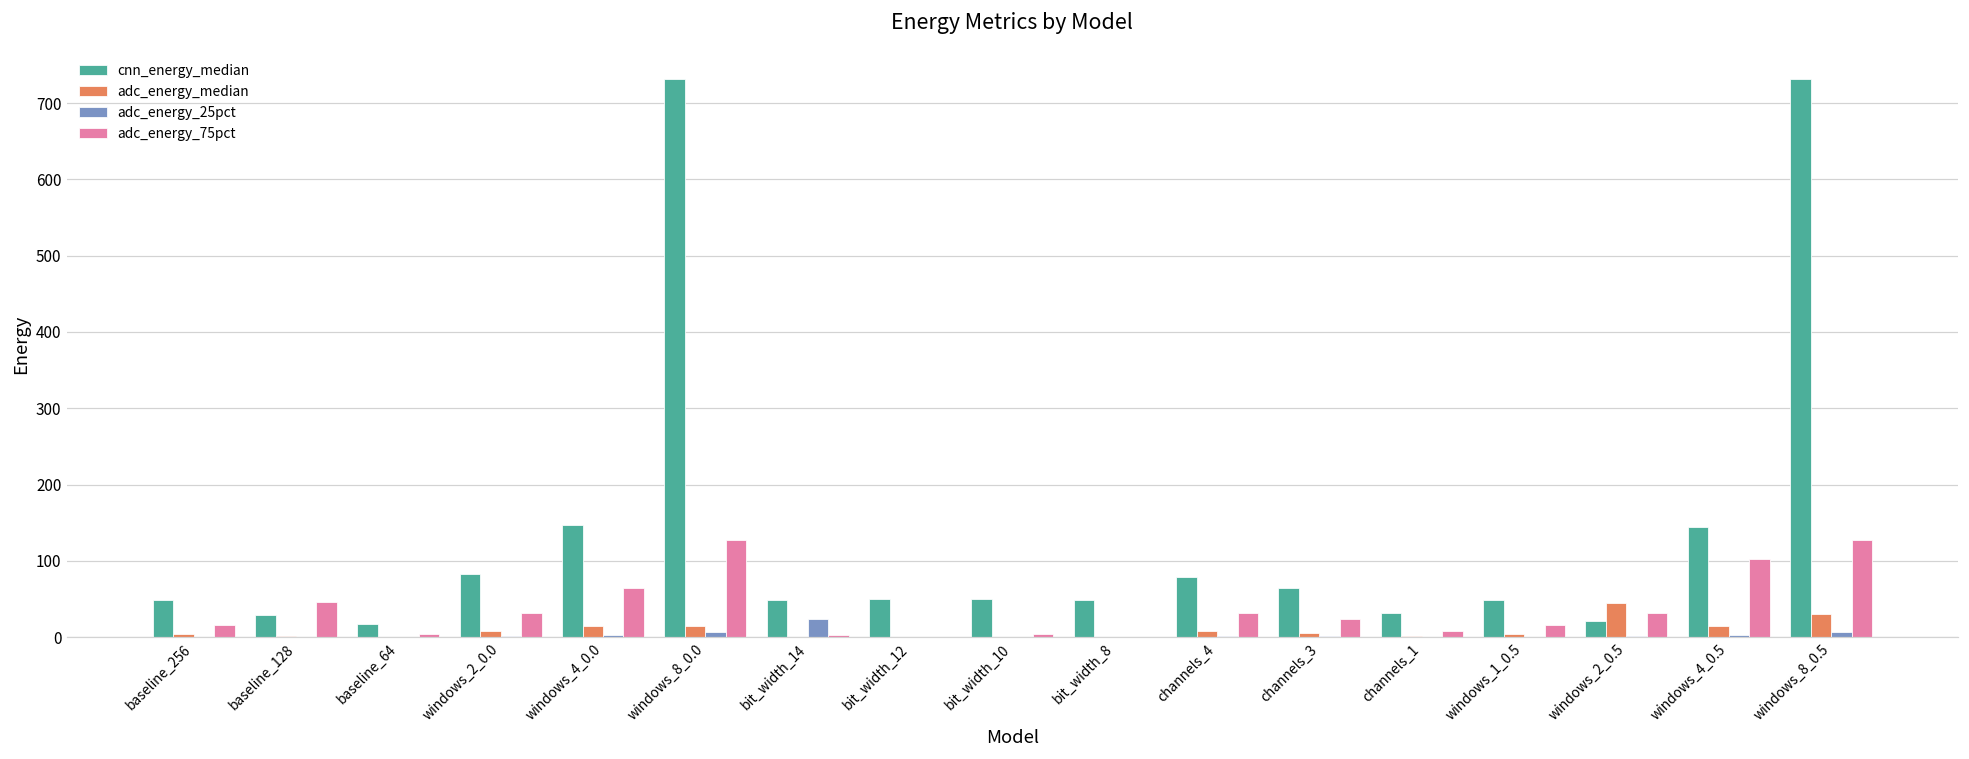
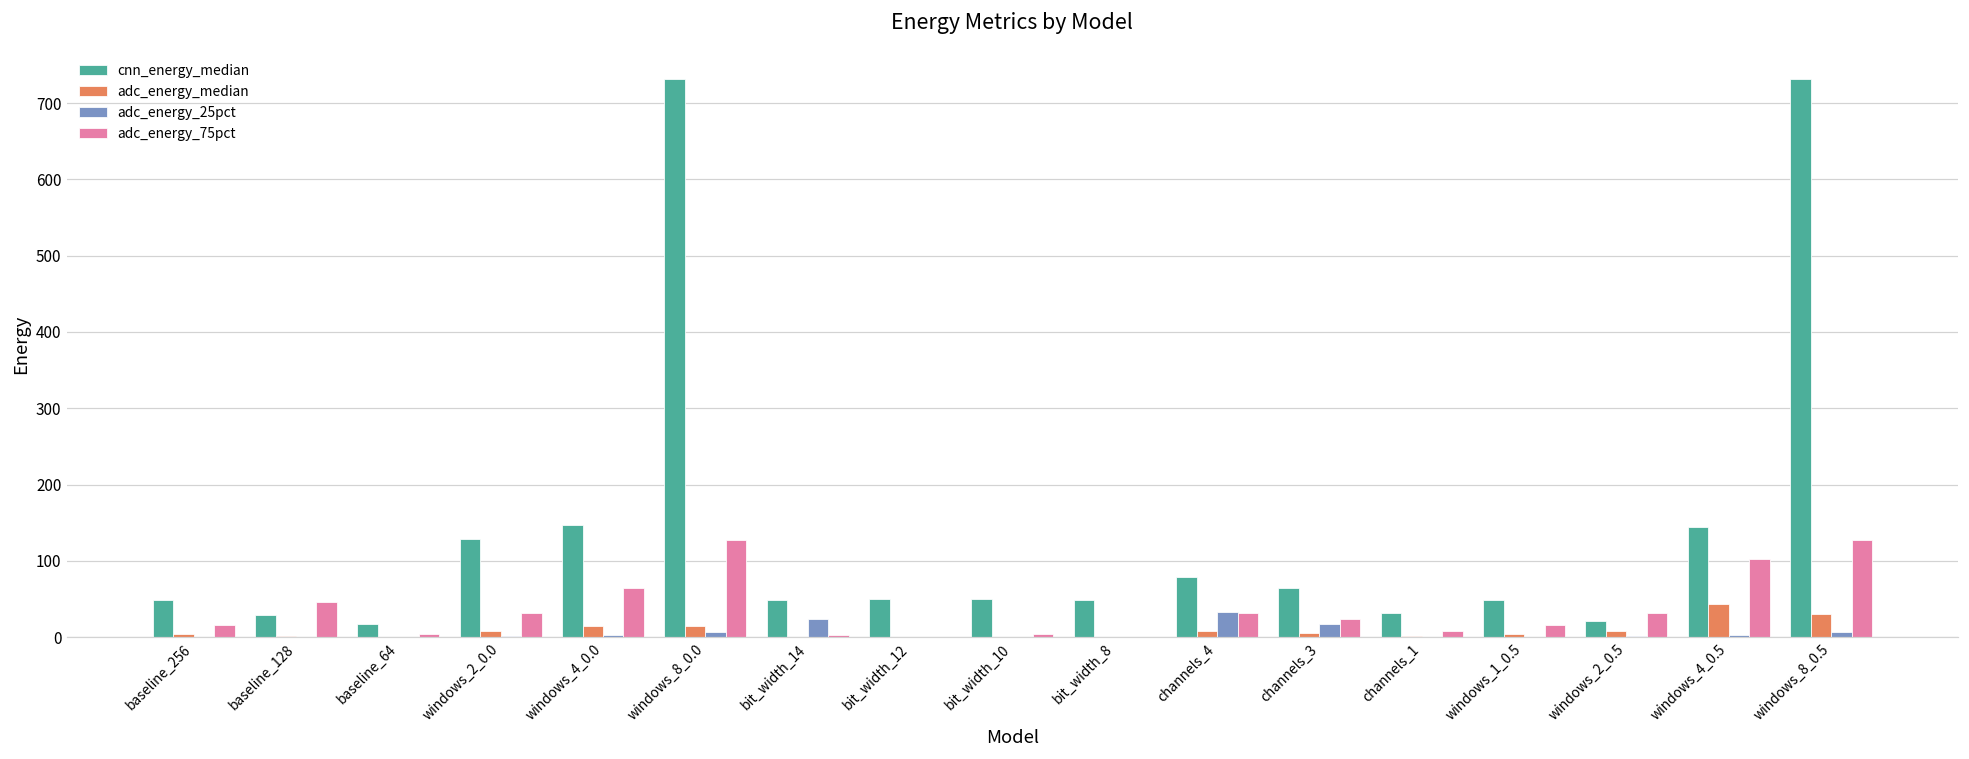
  {
    "cnn_energy_median": {
      "baseline_256": 50,
      "baseline_128": 30,
      "baseline_64": 20,
-     "windows_2_0.0": 80,
+     "windows_2_0.0": 130,
      "windows_4_0.0": 150,
      "windows_8_0.0": 730,
      "bit_width_14": 50,
      "bit_width_12": 50,
      "bit_width_10": 50,
      "bit_width_8": 50,
      "channels_4": 80,
      "channels_3": 60,
      "channels_1": 30,
      "windows_1_0.5": 50,
      "windows_2_0.5": 20,
      "windows_4_0.5": 140,
      "windows_8_0.5": 730
    },
    "adc_energy_median": {
      "baseline_256": 0,
      "windows_2_0.0": 10,
      "windows_4_0.0": 20,
      "windows_8_0.0": 10,
      "channels_4": 10,
      "channels_3": 10,
      "windows_1_0.5": 0,
-     "windows_2_0.5": 40,
-     "windows_4_0.5": 20,
+     "windows_2_0.5": 10,
+     "windows_4_0.5": 40,
      "windows_8_0.5": 30
    },
    "adc_energy_25pct": {
      "windows_8_0.0": 10,
      "bit_width_14": 20,
-     "channels_4": 0,
-     "channels_3": 0,
+     "channels_4": 30,
+     "channels_3": 20,
      "windows_8_0.5": 10
    },
    "adc_energy_75pct": {
      "baseline_256": 20,
      "baseline_128": 50,
      "baseline_64": 0,
      "windows_2_0.0": 30,
      "windows_4_0.0": 60,
      "windows_8_0.0": 130,
      "bit_width_10": 0,
      "channels_4": 30,
      "channels_3": 20,
      "channels_1": 10,
      "windows_1_0.5": 20,
      "windows_2_0.5": 30,
      "windows_4_0.5": 100,
      "windows_8_0.5": 130
    }
  }
